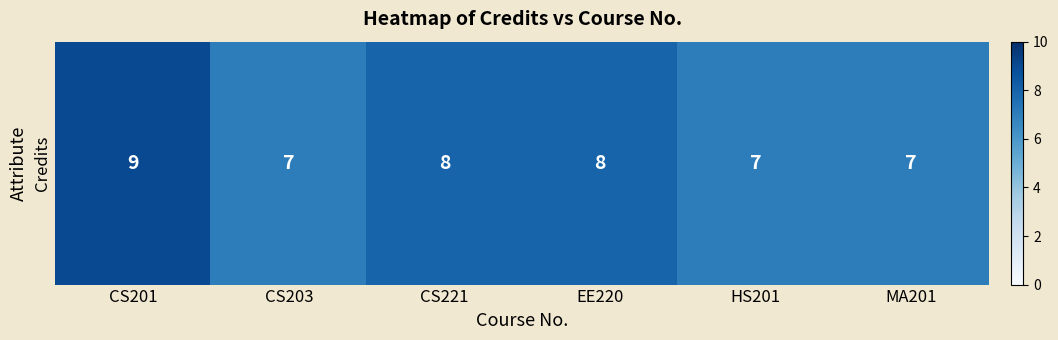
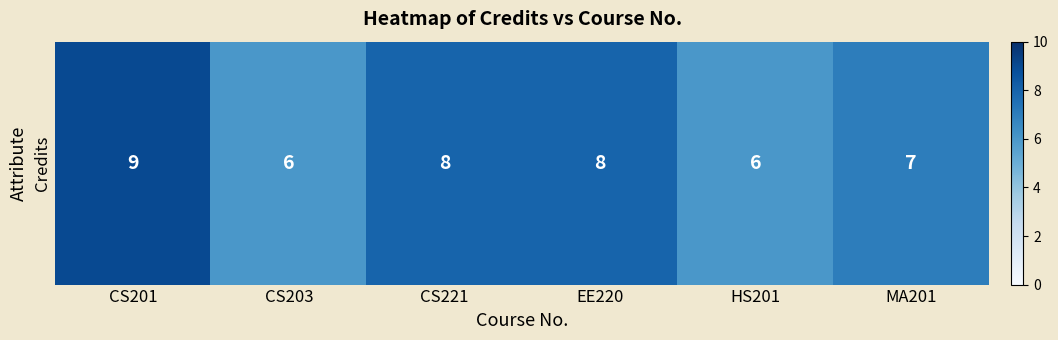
  {
    "Credits": {
      "CS201": 9,
-     "CS203": 7,
+     "CS203": 6,
      "CS221": 8,
      "EE220": 8,
-     "HS201": 7,
+     "HS201": 6,
      "MA201": 7
    }
  }
